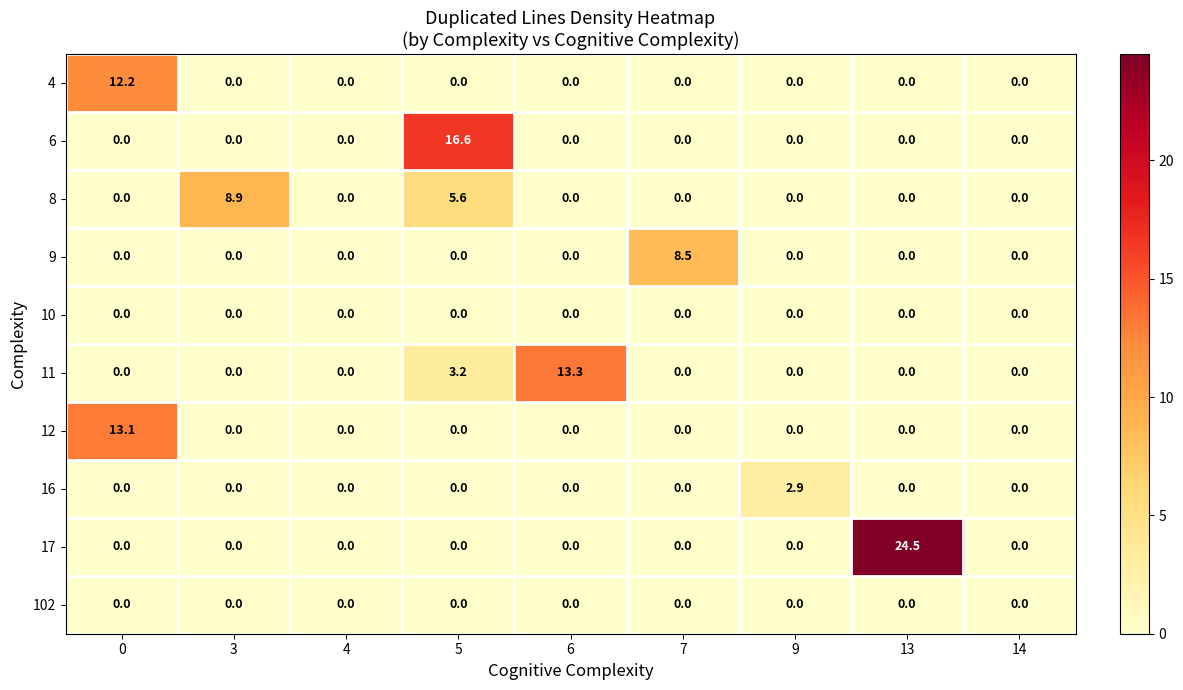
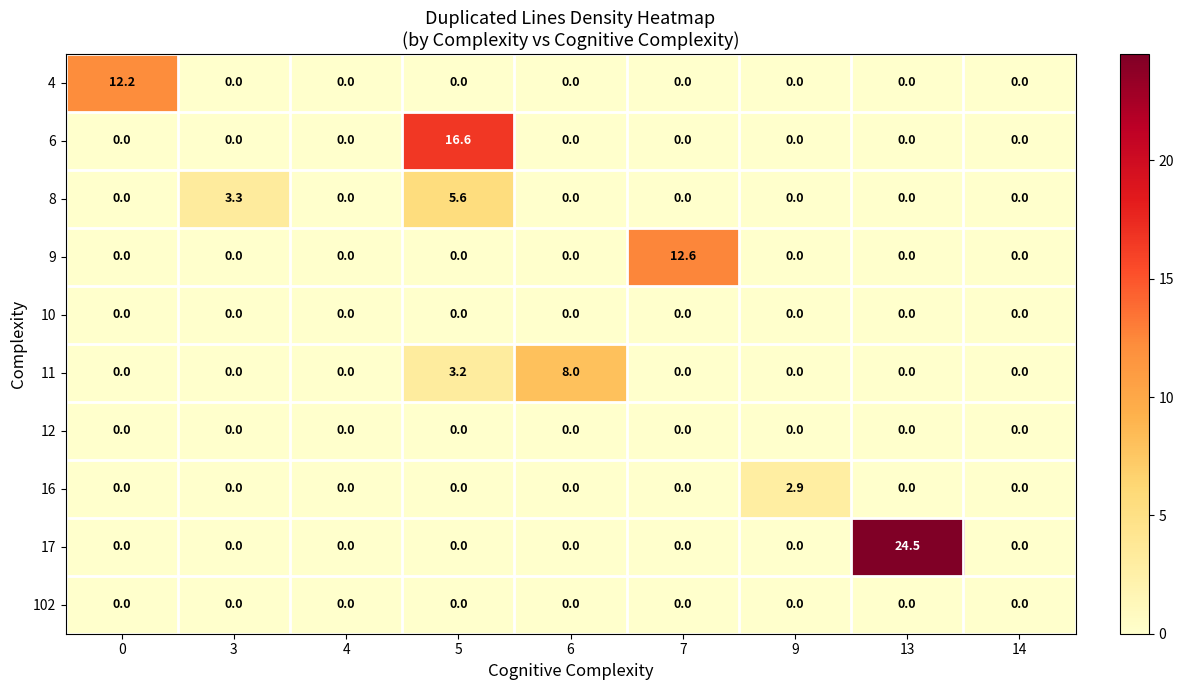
  {
    "4": {
      "0": 12.2,
      "3": 0.0,
      "4": 0.0,
      "5": 0.0,
      "6": 0.0,
      "7": 0.0,
      "9": 0.0,
      "13": 0.0,
      "14": 0.0
    },
    "6": {
      "0": 0.0,
      "3": 0.0,
      "4": 0.0,
      "5": 16.6,
      "6": 0.0,
      "7": 0.0,
      "9": 0.0,
      "13": 0.0,
      "14": 0.0
    },
    "8": {
      "0": 0.0,
-     "3": 8.9,
+     "3": 3.3,
      "4": 0.0,
      "5": 5.6,
      "6": 0.0,
      "7": 0.0,
      "9": 0.0,
      "13": 0.0,
      "14": 0.0
    },
    "9": {
      "0": 0.0,
      "3": 0.0,
      "4": 0.0,
      "5": 0.0,
      "6": 0.0,
-     "7": 8.5,
+     "7": 12.6,
      "9": 0.0,
      "13": 0.0,
      "14": 0.0
    },
    "10": {
      "0": 0.0,
      "3": 0.0,
      "4": 0.0,
      "5": 0.0,
      "6": 0.0,
      "7": 0.0,
      "9": 0.0,
      "13": 0.0,
      "14": 0.0
    },
    "11": {
      "0": 0.0,
      "3": 0.0,
      "4": 0.0,
      "5": 3.2,
-     "6": 13.3,
+     "6": 8.0,
      "7": 0.0,
      "9": 0.0,
      "13": 0.0,
      "14": 0.0
    },
    "12": {
-     "0": 13.1,
+     "0": 0.0,
      "3": 0.0,
      "4": 0.0,
      "5": 0.0,
      "6": 0.0,
      "7": 0.0,
      "9": 0.0,
      "13": 0.0,
      "14": 0.0
    },
    "16": {
      "0": 0.0,
      "3": 0.0,
      "4": 0.0,
      "5": 0.0,
      "6": 0.0,
      "7": 0.0,
      "9": 2.9,
      "13": 0.0,
      "14": 0.0
    },
    "17": {
      "0": 0.0,
      "3": 0.0,
      "4": 0.0,
      "5": 0.0,
      "6": 0.0,
      "7": 0.0,
      "9": 0.0,
      "13": 24.5,
      "14": 0.0
    },
    "102": {
      "0": 0.0,
      "3": 0.0,
      "4": 0.0,
      "5": 0.0,
      "6": 0.0,
      "7": 0.0,
      "9": 0.0,
      "13": 0.0,
      "14": 0.0
    }
  }
